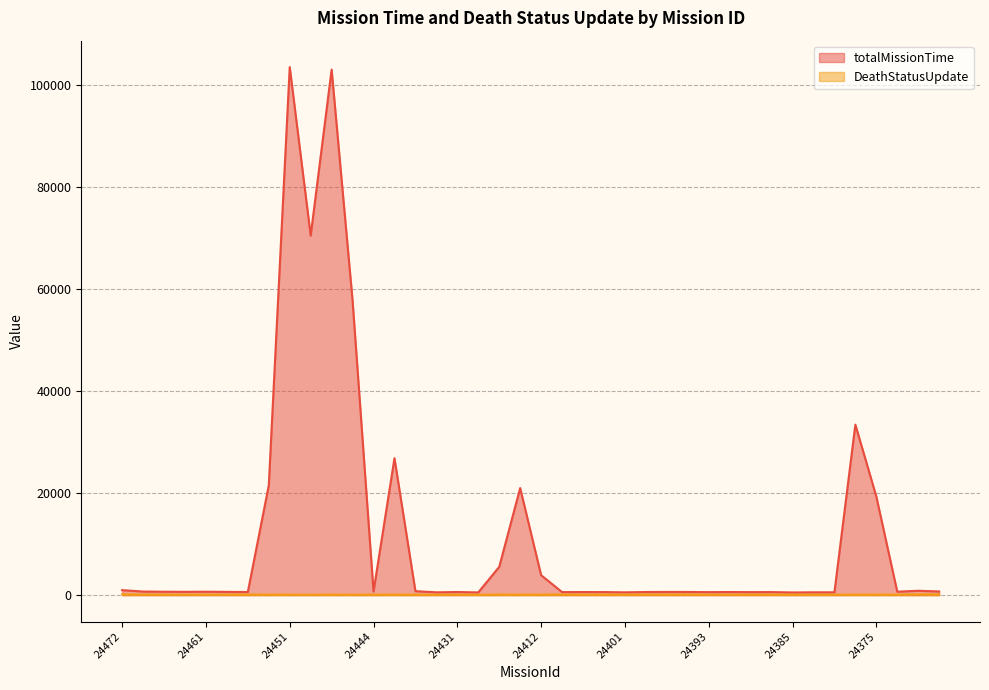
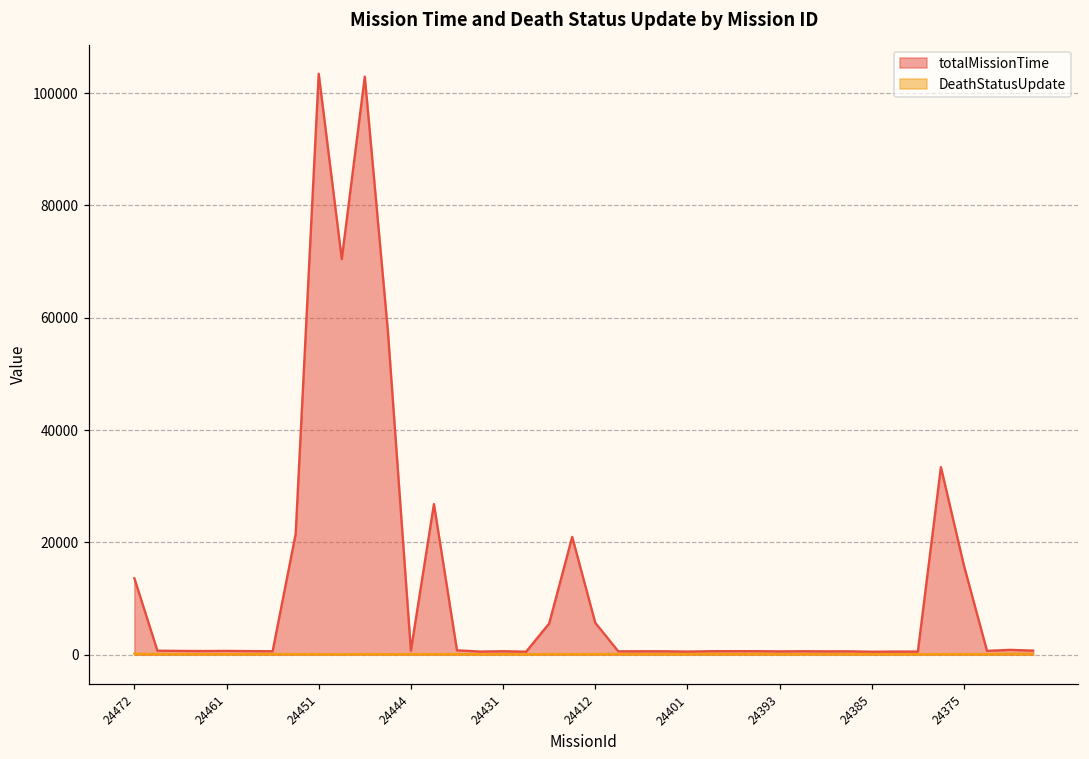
  {
    "totalMissionTime": {
-     "24472": 1000,
+     "24472": 14000,
      "24461": 1000,
      "24451": 103000,
      "24444": 1000,
      "24431": 1000,
-     "24412": 4000,
+     "24412": 6000,
      "24393": 1000,
-     "24375": 19000
+     "24375": 16000
    },
    "DeathStatusUpdate": {
      "24472": 0,
      "24461": 0,
      "24451": 0,
      "24444": 0,
      "24431": 0,
      "24412": 0,
      "24393": 0,
      "24375": 0
    }
  }
